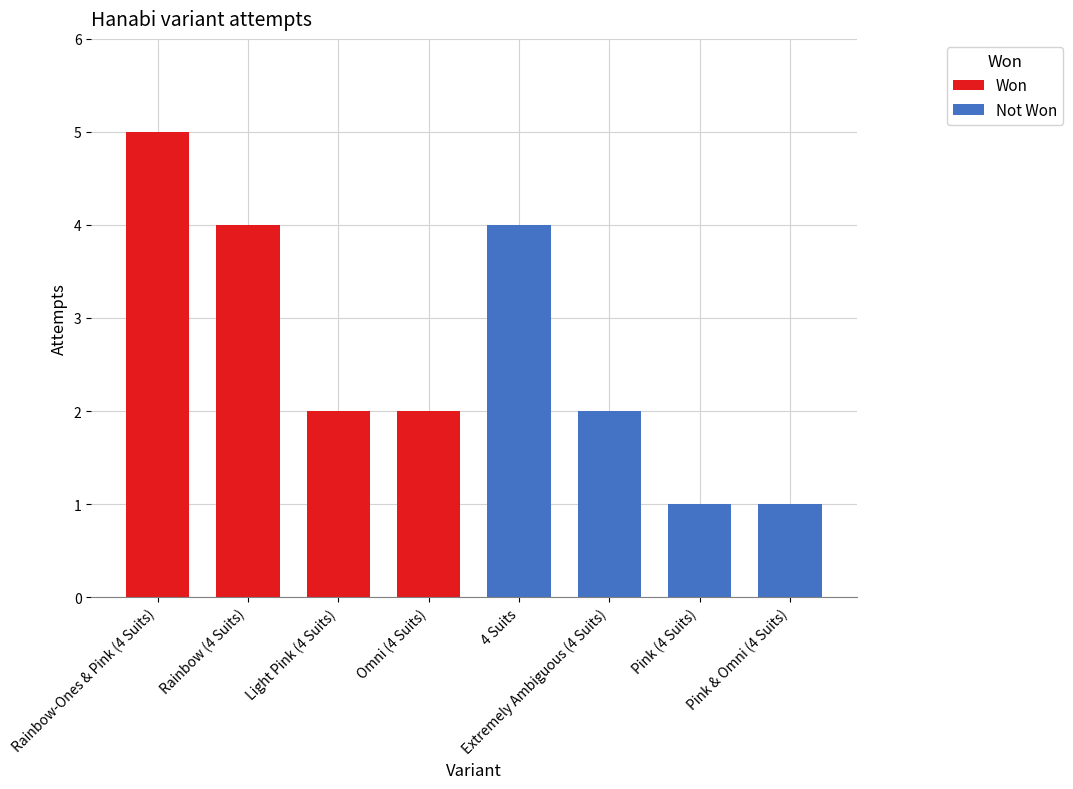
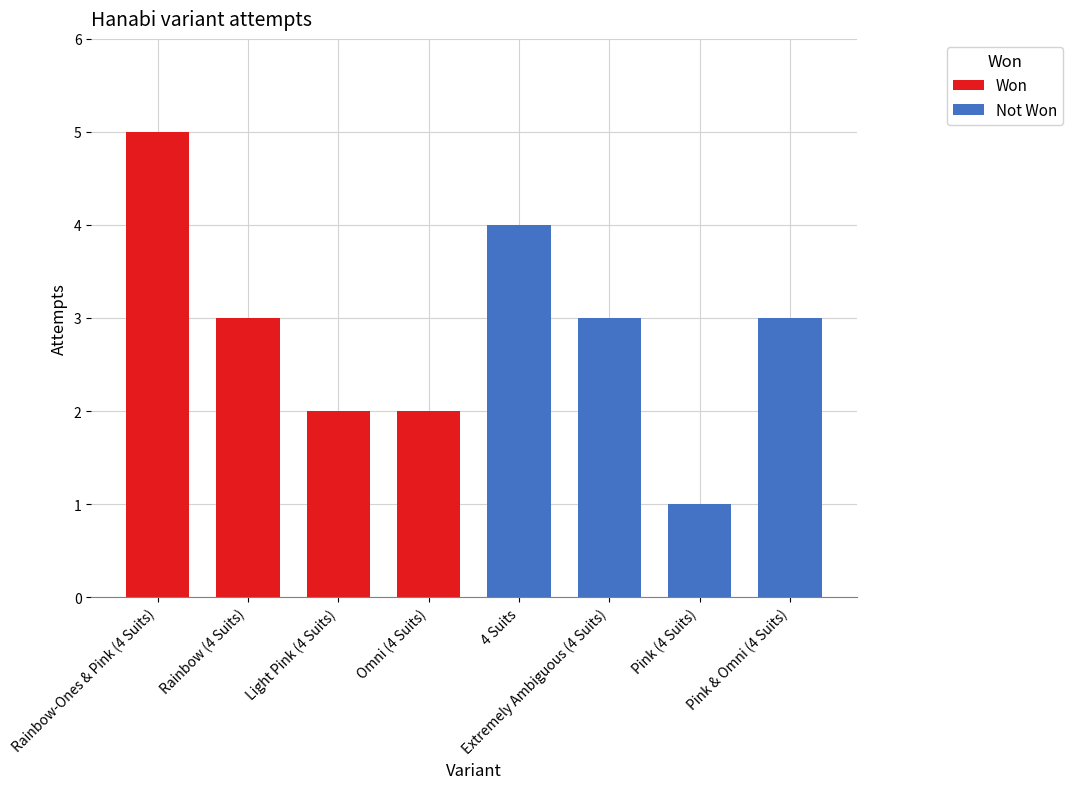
  {
    "Rainbow-Ones & Pink (4 Suits)": 5,
-   "Rainbow (4 Suits)": 4,
+   "Rainbow (4 Suits)": 3,
    "Light Pink (4 Suits)": 2,
    "Omni (4 Suits)": 2,
    "4 Suits": 4,
-   "Extremely Ambiguous (4 Suits)": 2,
+   "Extremely Ambiguous (4 Suits)": 3,
    "Pink (4 Suits)": 1,
-   "Pink & Omni (4 Suits)": 1
+   "Pink & Omni (4 Suits)": 3
  }
